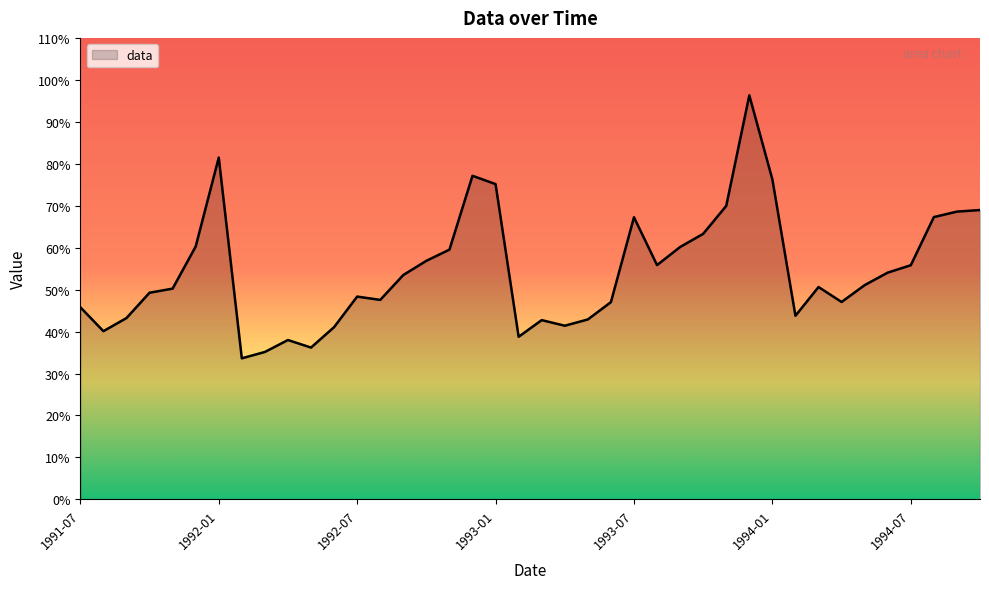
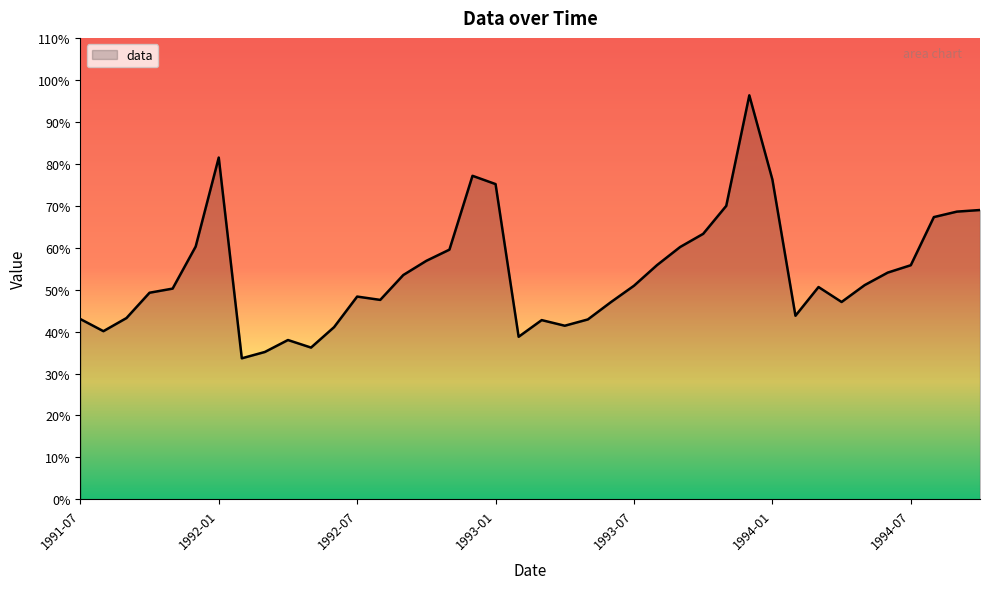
  {
-   "1991-07": "46%",
+   "1991-07": "43%",
    "1992-01": "81%",
    "1992-07": "48%",
    "1993-01": "75%",
-   "1993-07": "67%",
+   "1993-07": "51%",
    "1994-01": "76%",
    "1994-07": "56%"
  }
